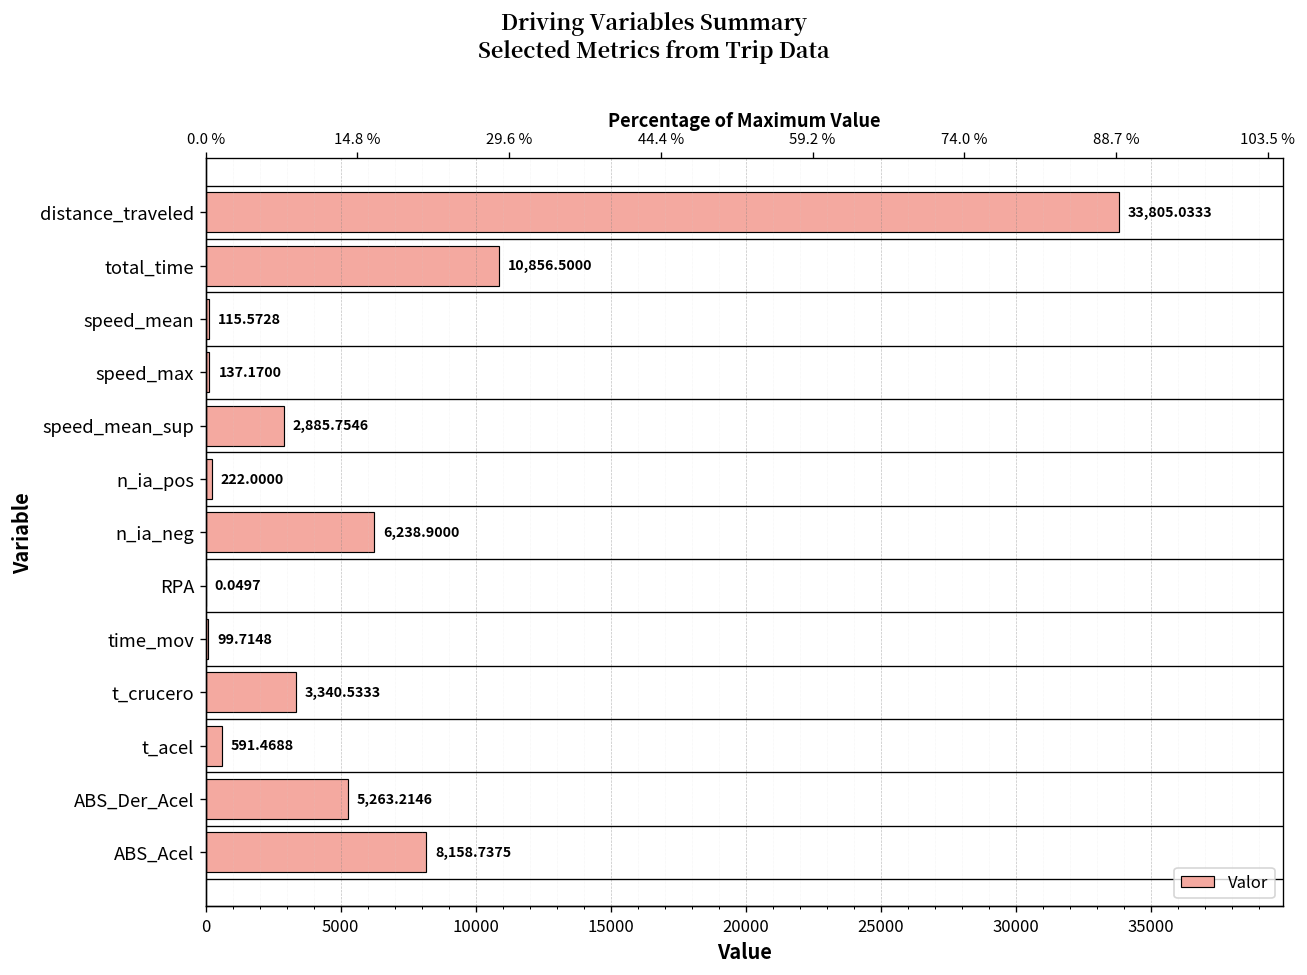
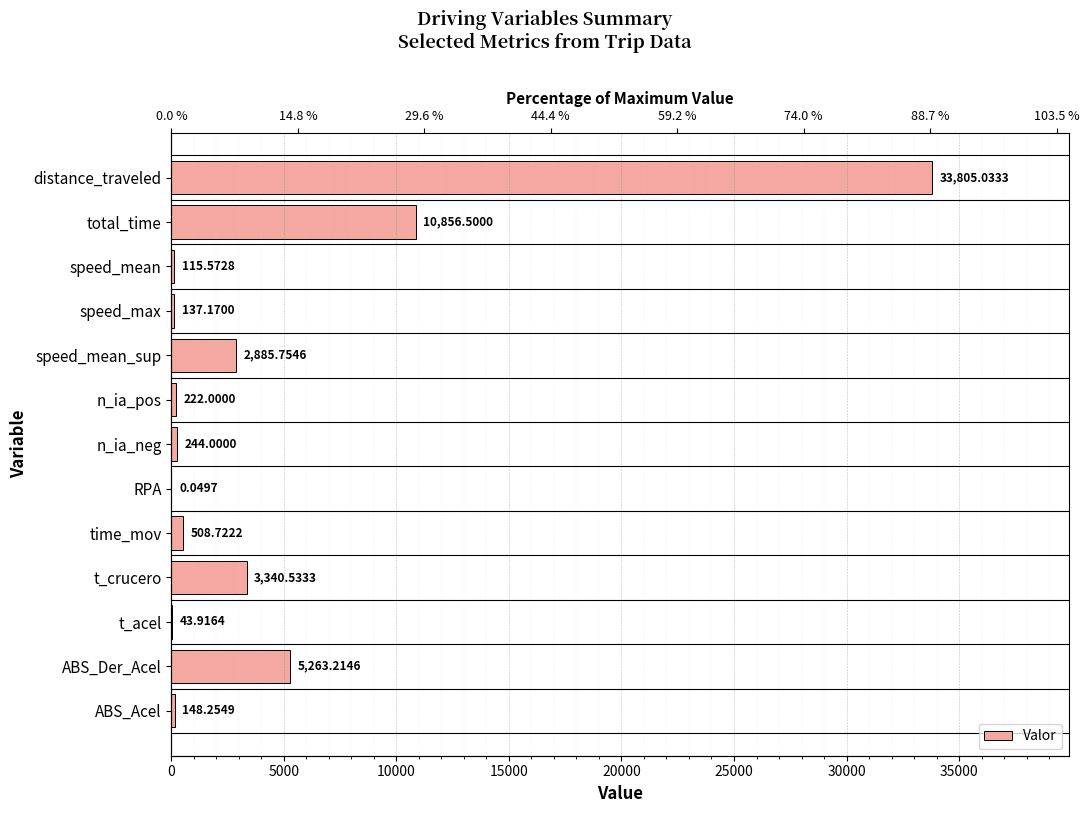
  {
    "distance_traveled": "33,805.0333",
    "total_time": "10,856.5000",
    "speed_mean": "115.5728",
    "speed_max": "137.1700",
    "speed_mean_sup": "2,885.7546",
    "n_ia_pos": "222.0000",
-   "n_ia_neg": "6,238.9000",
+   "n_ia_neg": "244.0000",
    "RPA": "0.0497",
-   "time_mov": "99.7148",
+   "time_mov": "508.7222",
    "t_crucero": "3,340.5333",
-   "t_acel": "591.4688",
+   "t_acel": "43.9164",
    "ABS_Der_Acel": "5,263.2146",
-   "ABS_Acel": "8,158.7375"
+   "ABS_Acel": "148.2549"
  }
